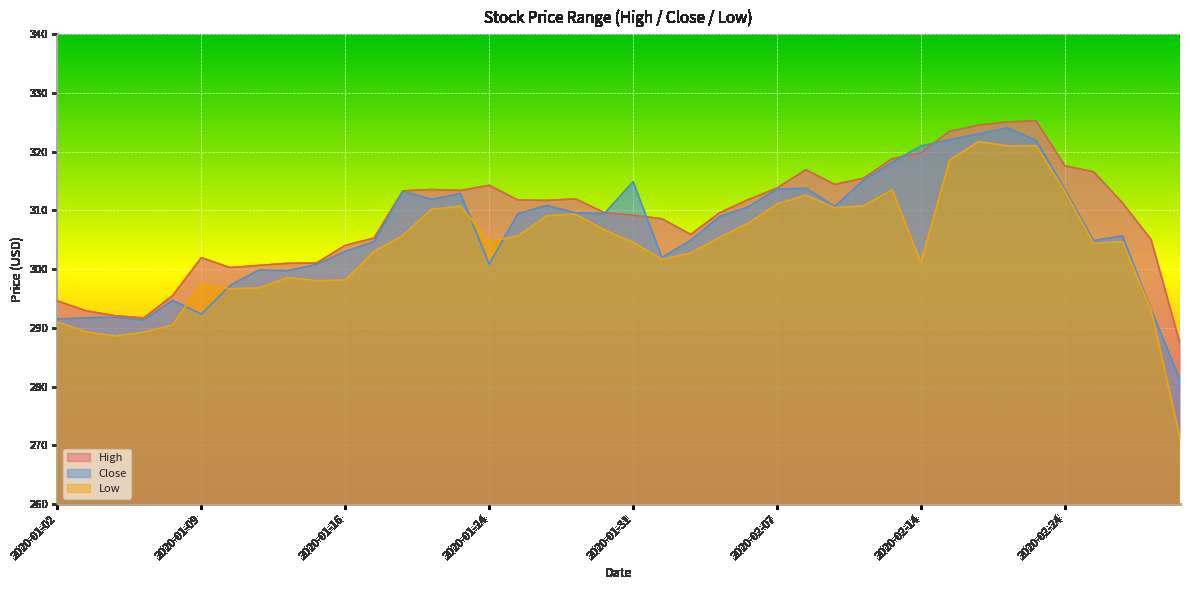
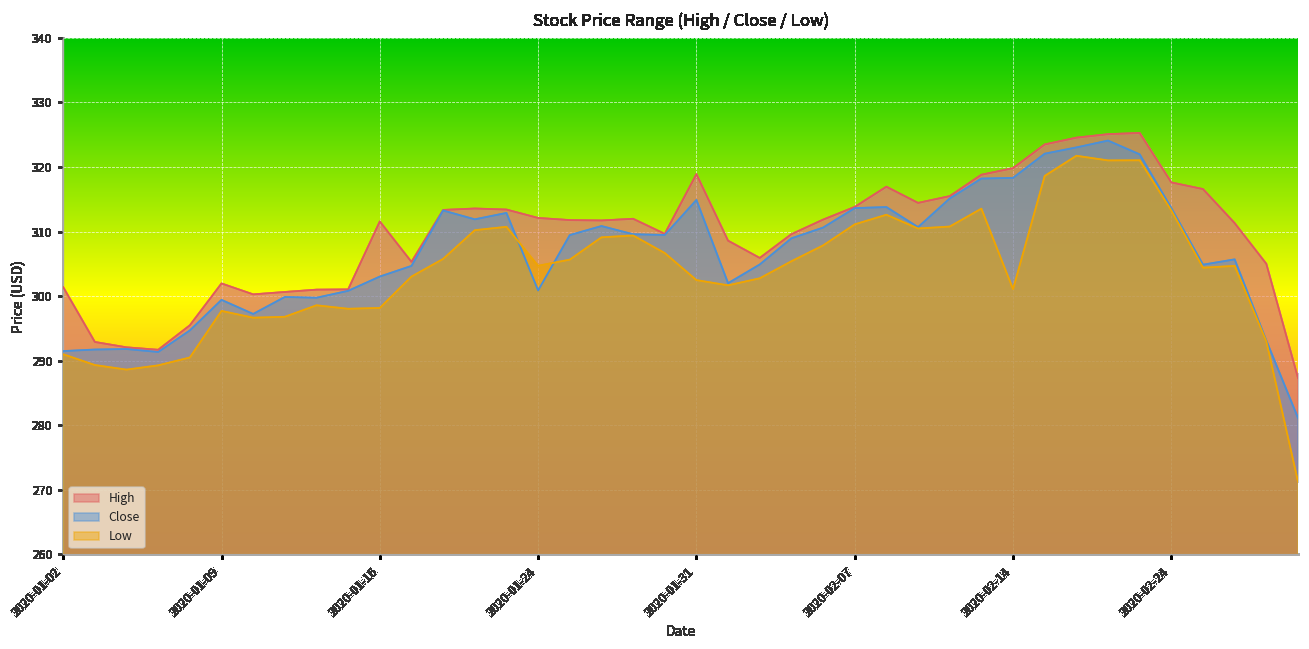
  {
    "High": {
-     "2020-01-02": 295,
+     "2020-01-02": 301,
      "2020-01-09": 302,
-     "2020-01-16": 304,
-     "2020-01-24": 314,
-     "2020-01-31": 309,
+     "2020-01-16": 312,
+     "2020-01-24": 312,
+     "2020-01-31": 319,
      "2020-02-14": 320,
      "2020-02-24": 318
    },
    "Close": {
      "2020-01-02": 291,
-     "2020-01-09": 292,
+     "2020-01-09": 299,
      "2020-01-16": 303,
      "2020-01-24": 301,
      "2020-01-31": 315,
-     "2020-02-14": 321
+     "2020-02-14": 318
    },
    "Low": {
      "2020-01-02": 291,
      "2020-01-09": 298,
      "2020-01-16": 298,
      "2020-01-24": 305,
-     "2020-01-31": 305,
+     "2020-01-31": 302,
      "2020-02-07": 311,
      "2020-02-14": 301
    }
  }
